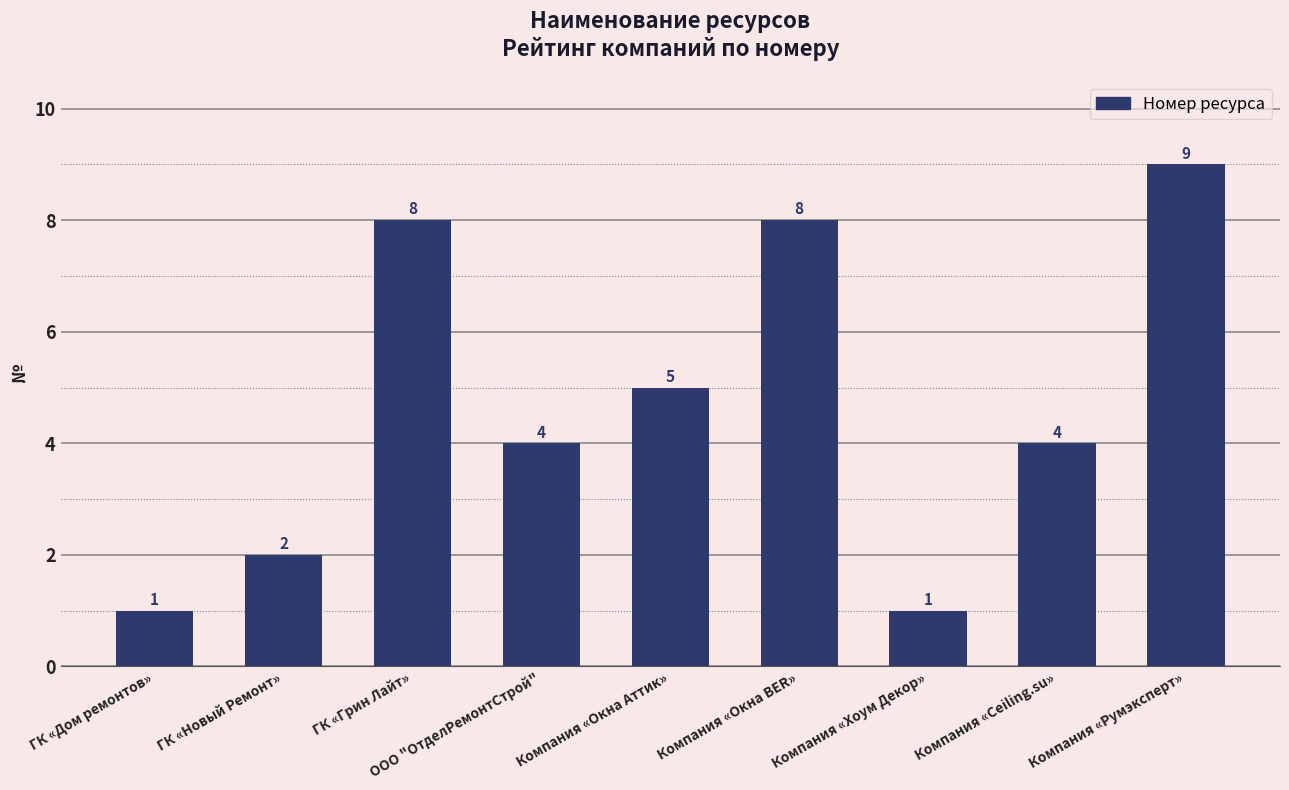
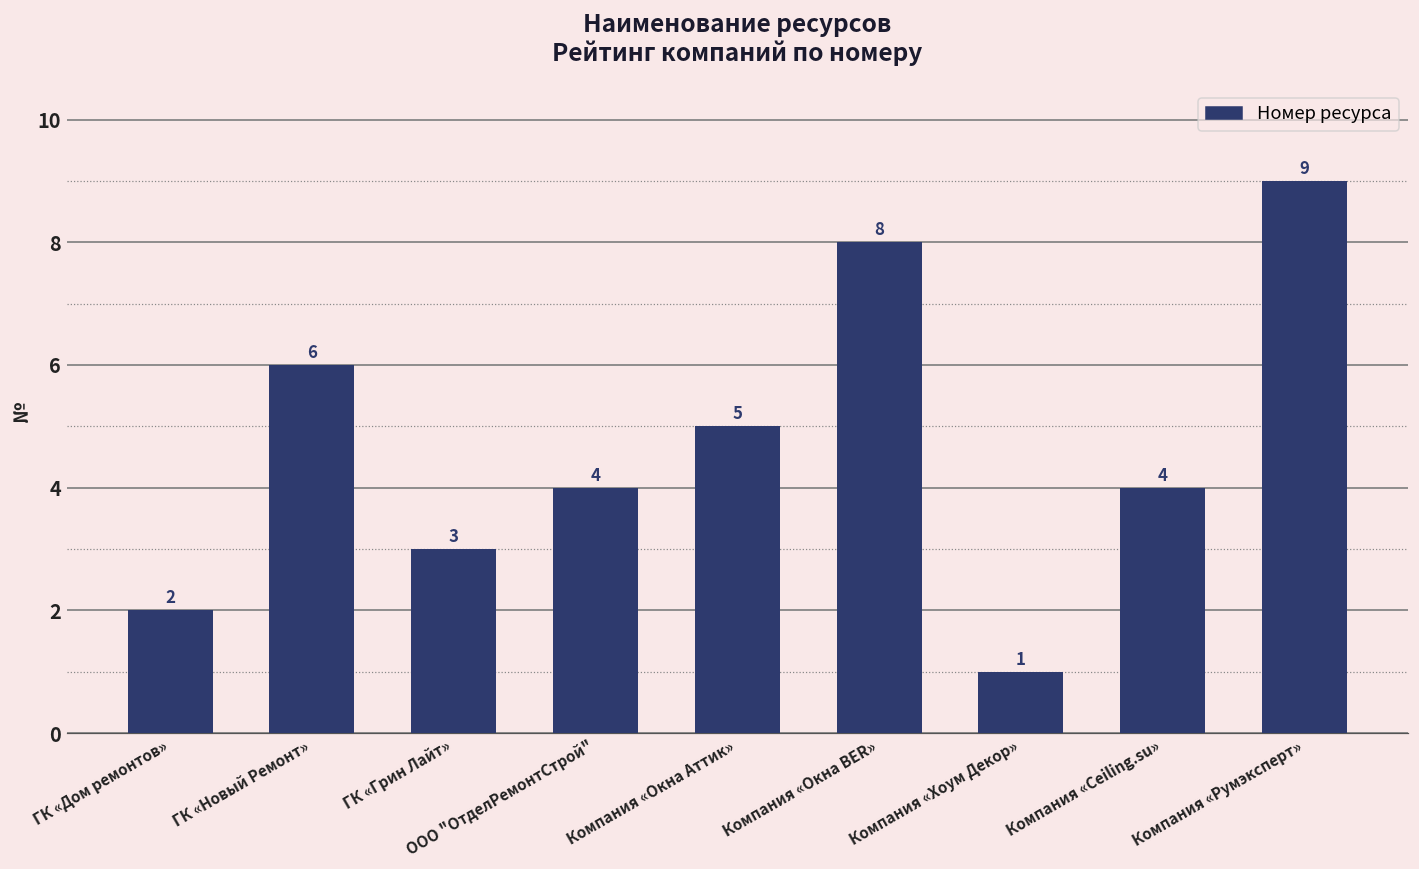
  {
-   "ГК «Дом ремонтов»": 1,
-   "ГК «Новый Ремонт»": 2,
-   "ГК «Грин Лайт»": 8,
+   "ГК «Дом ремонтов»": 2,
+   "ГК «Новый Ремонт»": 6,
+   "ГК «Грин Лайт»": 3,
    "ООО \"ОтделРемонтСтрой\"": 4,
    "Компания «Окна Аттик»": 5,
    "Компания «Окна BER»": 8,
    "Компания «Хоум Декор»": 1,
    "Компания «Сeiling.su»": 4,
    "Компания «Румэксперт»": 9
  }
